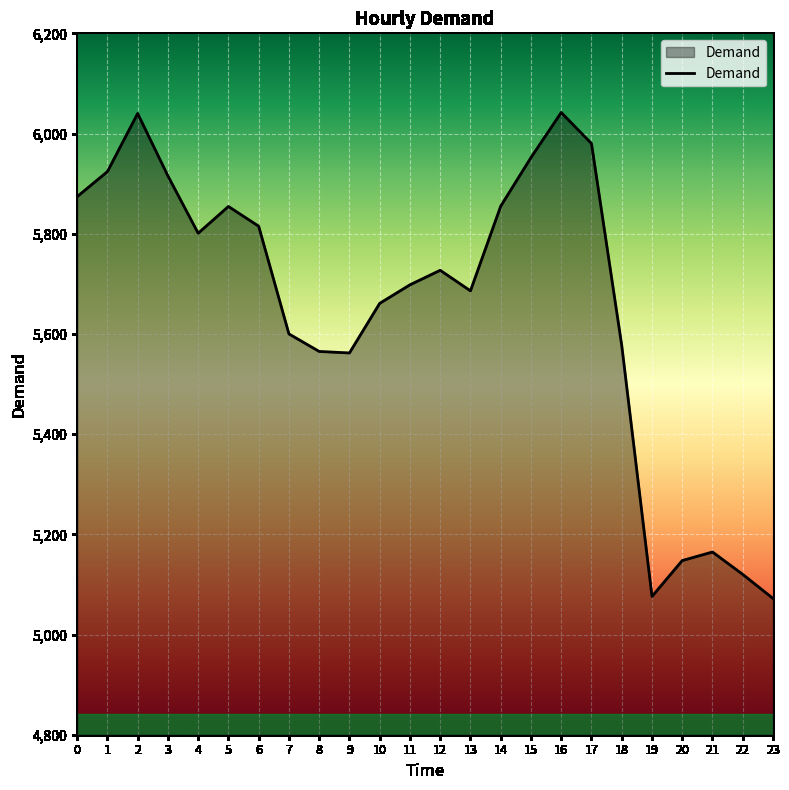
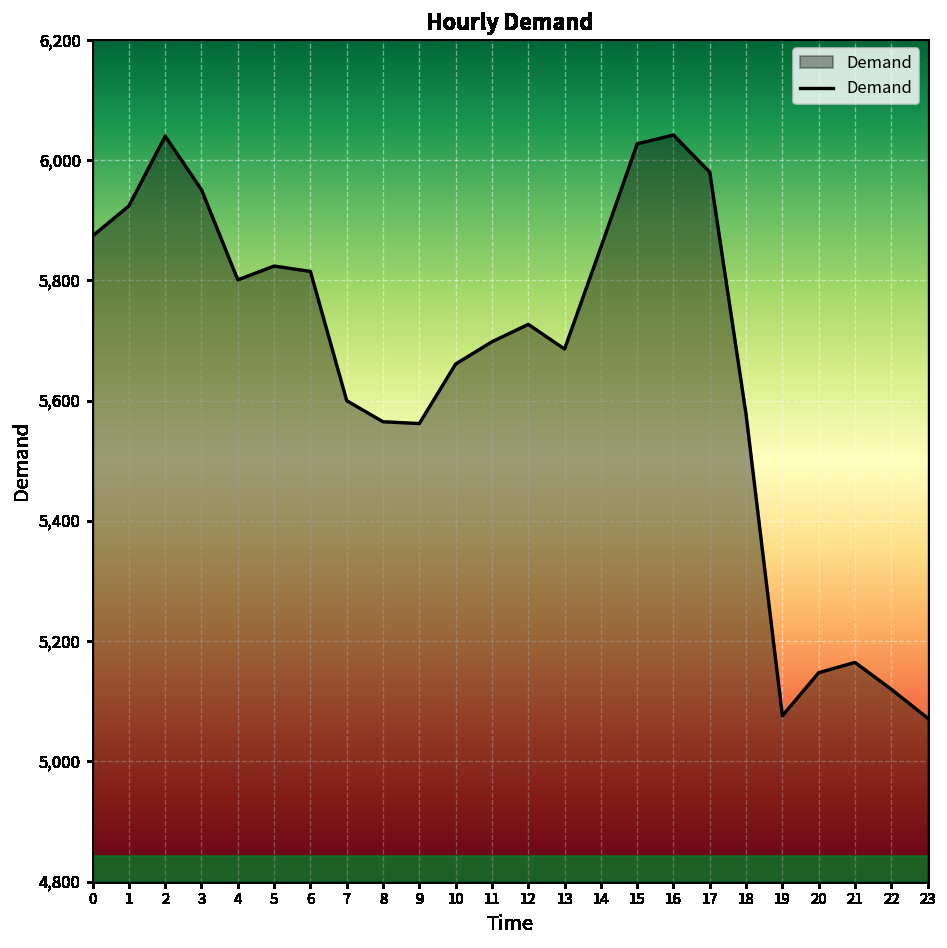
  {
    "0": "5,870",
    "1": "5,920",
    "2": "6,040",
-   "3": "5,920",
+   "3": "5,950",
    "4": "5,800",
-   "5": "5,850",
+   "5": "5,820",
    "6": "5,820",
    "7": "5,600",
    "8": "5,570",
    "9": "5,560",
    "10": "5,660",
    "11": "5,700",
    "12": "5,730",
    "13": "5,690",
    "14": "5,860",
-   "15": "5,950",
+   "15": "6,030",
    "16": "6,040",
    "17": "5,980",
    "18": "5,580",
    "19": "5,080",
    "20": "5,150",
    "21": "5,160",
    "22": "5,120",
    "23": "5,070"
  }
